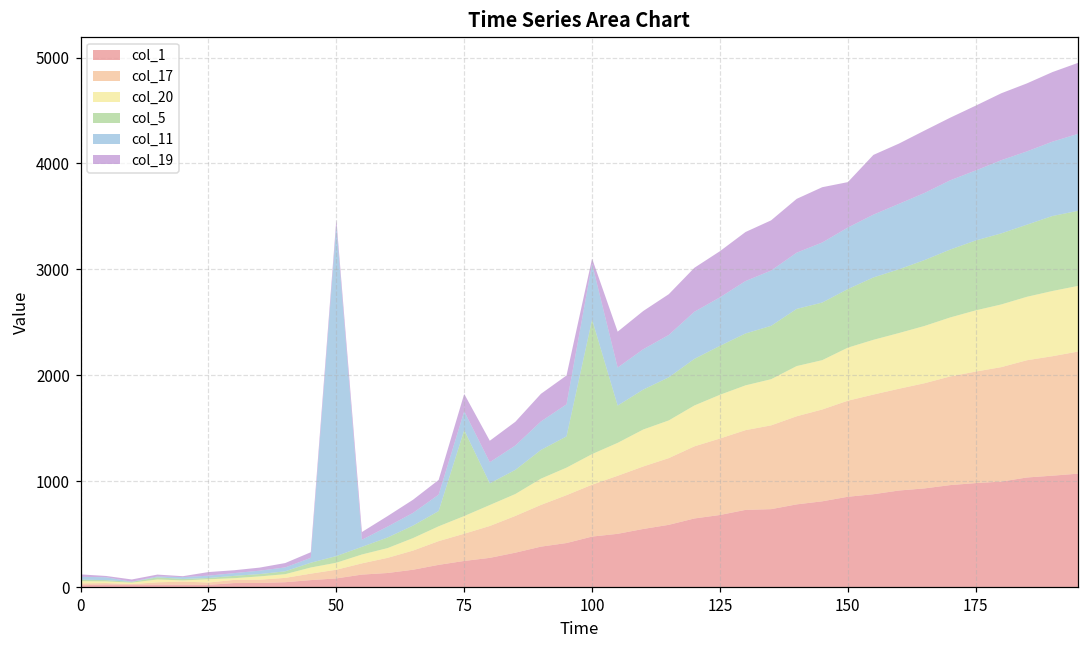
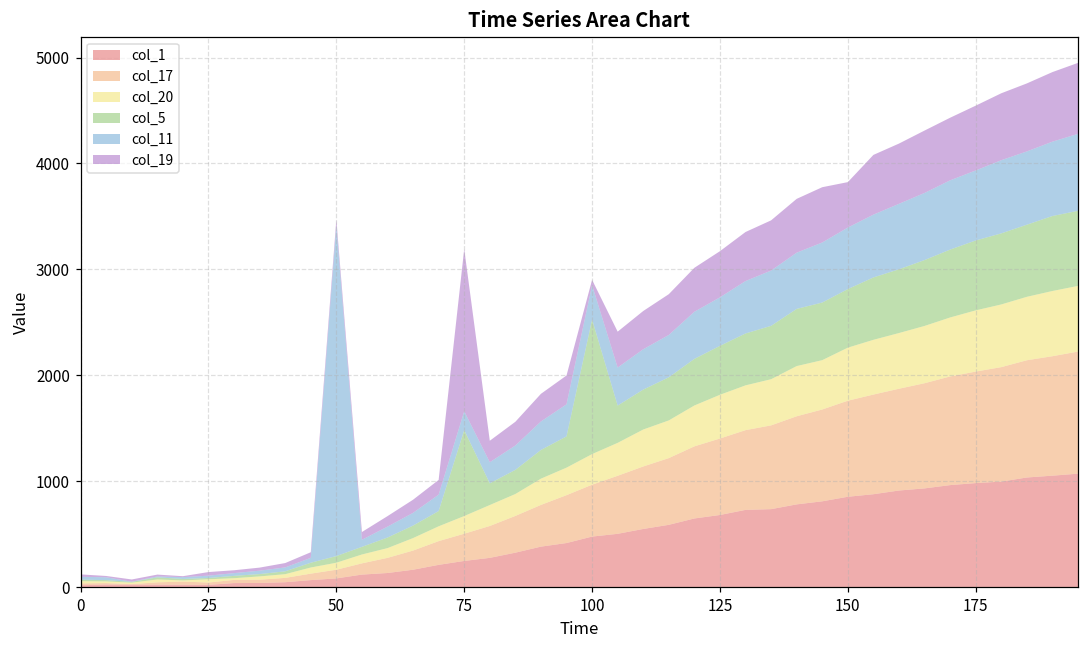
  {
    "col_5": {
      "50": 100,
      "75": 800,
      "100": 1300,
      "125": 500,
      "150": 600,
      "175": 700
    },
    "col_11": {
      "50": 3100,
      "75": 200,
-     "100": 500,
+     "100": 300,
      "125": 500,
      "150": 600,
      "175": 700
    },
    "col_19": {
      "25": 0,
      "50": 100,
-     "75": 200,
+     "75": 1500,
      "100": 100,
      "125": 400,
      "150": 400,
      "175": 600
    }
  }
